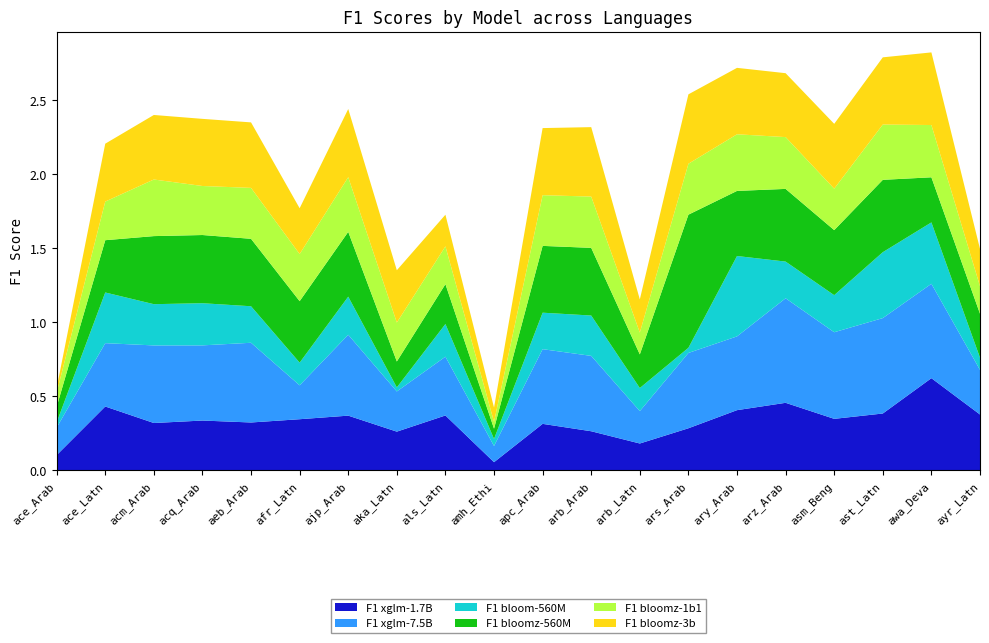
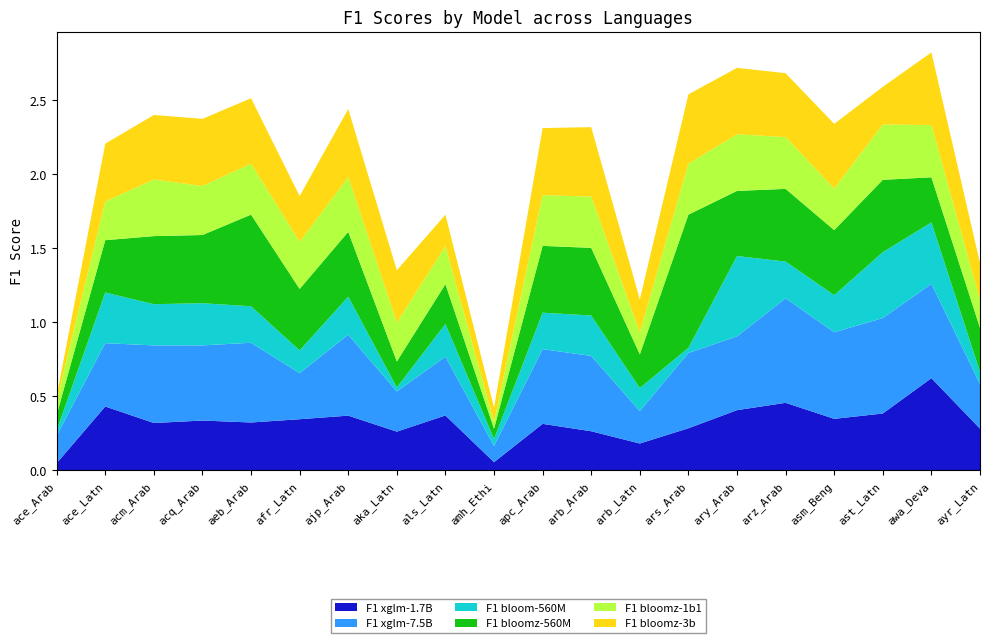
  {
    "F1 xglm-1.7B": {
-     "ace_Arab": 0.10,
+     "ace_Arab": 0.05,
      "ace_Latn": 0.43,
      "acm_Arab": 0.32,
      "acq_Arab": 0.34,
      "aeb_Arab": 0.32,
      "afr_Latn": 0.34,
      "ajp_Arab": 0.37,
      "aka_Latn": 0.26,
      "als_Latn": 0.37,
      "amh_Ethi": 0.05,
      "apc_Arab": 0.31,
      "arb_Arab": 0.26,
      "arb_Latn": 0.18,
      "ars_Arab": 0.28,
      "ary_Arab": 0.41,
      "arz_Arab": 0.45,
      "asm_Beng": 0.35,
      "ast_Latn": 0.38,
      "awa_Deva": 0.62,
-     "ayr_Latn": 0.38
+     "ayr_Latn": 0.28
    },
    "F1 xglm-7.5B": {
      "ace_Arab": 0.19,
      "ace_Latn": 0.43,
      "acm_Arab": 0.52,
      "acq_Arab": 0.51,
      "aeb_Arab": 0.54,
-     "afr_Latn": 0.23,
+     "afr_Latn": 0.31,
      "ajp_Arab": 0.55,
      "aka_Latn": 0.27,
      "als_Latn": 0.40,
      "amh_Ethi": 0.11,
      "apc_Arab": 0.50,
      "arb_Arab": 0.51,
      "arb_Latn": 0.22,
      "ars_Arab": 0.51,
      "ary_Arab": 0.50,
      "arz_Arab": 0.71,
      "asm_Beng": 0.58,
      "ast_Latn": 0.64,
      "awa_Deva": 0.64,
      "ayr_Latn": 0.30
    },
    "F1 bloom-560M": {
      "ace_Arab": 0.04,
      "ace_Latn": 0.34,
      "acm_Arab": 0.28,
      "acq_Arab": 0.28,
      "aeb_Arab": 0.25,
      "afr_Latn": 0.15,
      "ajp_Arab": 0.26,
      "aka_Latn": 0.03,
      "als_Latn": 0.22,
      "amh_Ethi": 0.05,
      "apc_Arab": 0.25,
      "arb_Arab": 0.27,
      "arb_Latn": 0.16,
      "ars_Arab": 0.03,
      "ary_Arab": 0.54,
      "arz_Arab": 0.25,
      "asm_Beng": 0.25,
      "ast_Latn": 0.44,
      "awa_Deva": 0.41,
      "ayr_Latn": 0.08
    },
    "F1 bloomz-560M": {
      "ace_Arab": 0.11,
      "ace_Latn": 0.35,
      "acm_Arab": 0.46,
      "acq_Arab": 0.46,
-     "aeb_Arab": 0.46,
+     "aeb_Arab": 0.62,
      "afr_Latn": 0.41,
      "ajp_Arab": 0.44,
      "aka_Latn": 0.17,
      "als_Latn": 0.27,
      "amh_Ethi": 0.07,
      "apc_Arab": 0.45,
      "arb_Arab": 0.46,
      "arb_Latn": 0.23,
      "ars_Arab": 0.90,
      "ary_Arab": 0.44,
      "arz_Arab": 0.49,
      "asm_Beng": 0.44,
      "ast_Latn": 0.49,
      "awa_Deva": 0.30,
      "ayr_Latn": 0.30
    },
    "F1 bloomz-1b1": {
      "ace_Arab": 0.09,
      "ace_Latn": 0.26,
      "acm_Arab": 0.38,
      "acq_Arab": 0.33,
      "aeb_Arab": 0.34,
      "afr_Latn": 0.32,
      "ajp_Arab": 0.37,
      "aka_Latn": 0.26,
      "als_Latn": 0.26,
      "amh_Ethi": 0.05,
      "apc_Arab": 0.34,
      "arb_Arab": 0.35,
      "arb_Latn": 0.15,
      "ars_Arab": 0.34,
      "ary_Arab": 0.38,
      "arz_Arab": 0.35,
      "asm_Beng": 0.28,
      "ast_Latn": 0.37,
      "awa_Deva": 0.35,
      "ayr_Latn": 0.19
    },
    "F1 bloomz-3b": {
      "ace_Arab": 0.03,
      "ace_Latn": 0.39,
      "acm_Arab": 0.44,
      "acq_Arab": 0.45,
      "aeb_Arab": 0.44,
      "afr_Latn": 0.31,
      "ajp_Arab": 0.46,
      "aka_Latn": 0.35,
      "als_Latn": 0.21,
      "amh_Ethi": 0.10,
      "apc_Arab": 0.45,
      "arb_Arab": 0.47,
      "arb_Latn": 0.22,
      "ars_Arab": 0.47,
      "ary_Arab": 0.45,
      "arz_Arab": 0.43,
      "asm_Beng": 0.44,
-     "ast_Latn": 0.45,
+     "ast_Latn": 0.25,
      "awa_Deva": 0.49,
      "ayr_Latn": 0.25
    }
  }
